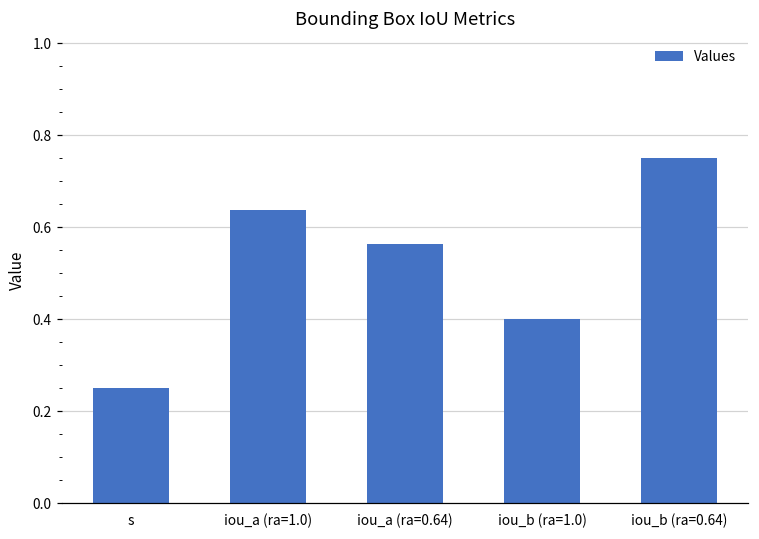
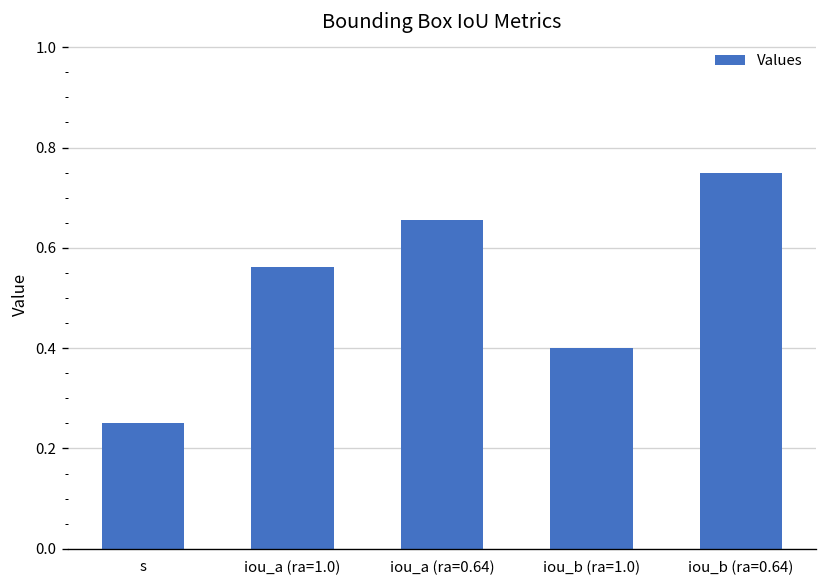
  {
    "s": 0.25,
-   "iou_a (ra=1.0)": 0.64,
-   "iou_a (ra=0.64)": 0.56,
+   "iou_a (ra=1.0)": 0.56,
+   "iou_a (ra=0.64)": 0.65,
    "iou_b (ra=1.0)": 0.40,
    "iou_b (ra=0.64)": 0.75
  }
